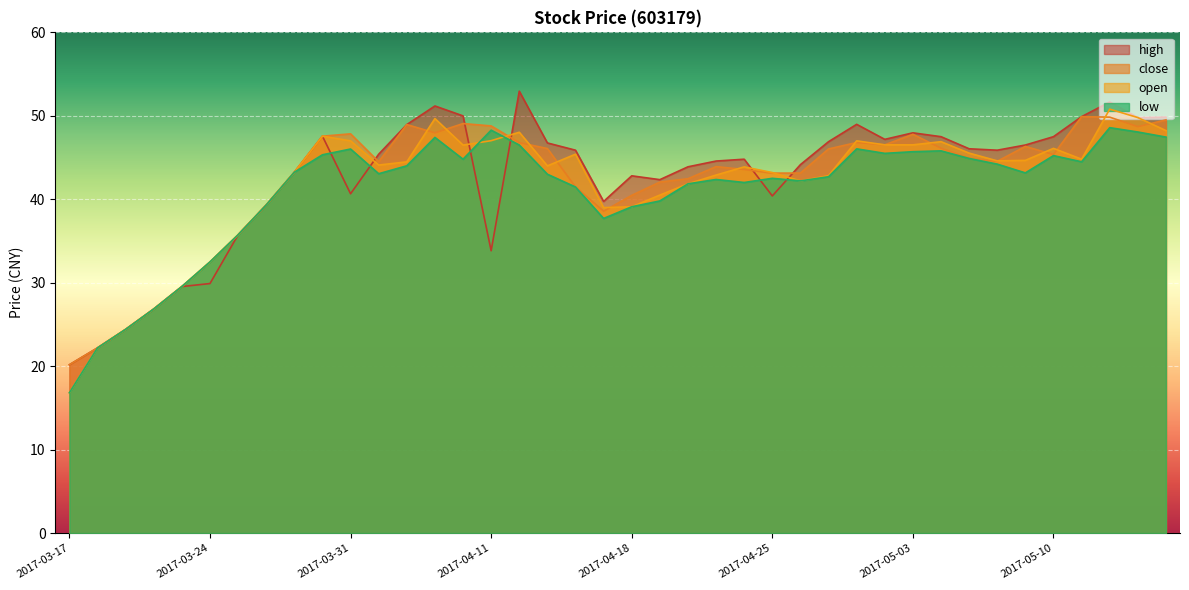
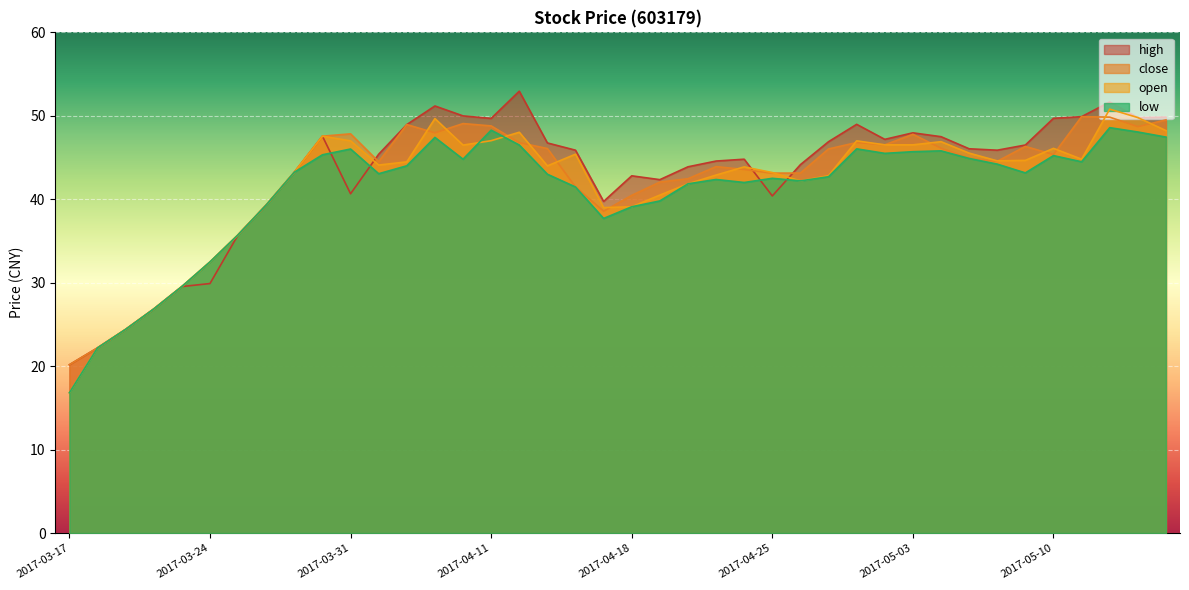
  {
    "high": {
      "2017-03-24": 30,
      "2017-03-31": 41,
-     "2017-04-11": 34,
+     "2017-04-11": 50,
      "2017-04-18": 43,
      "2017-04-25": 40,
-     "2017-05-10": 48
+     "2017-05-10": 50
    },
    "low": {
      "2017-03-31": 46,
      "2017-04-11": 48,
      "2017-04-25": 43,
      "2017-05-03": 46
    }
  }
